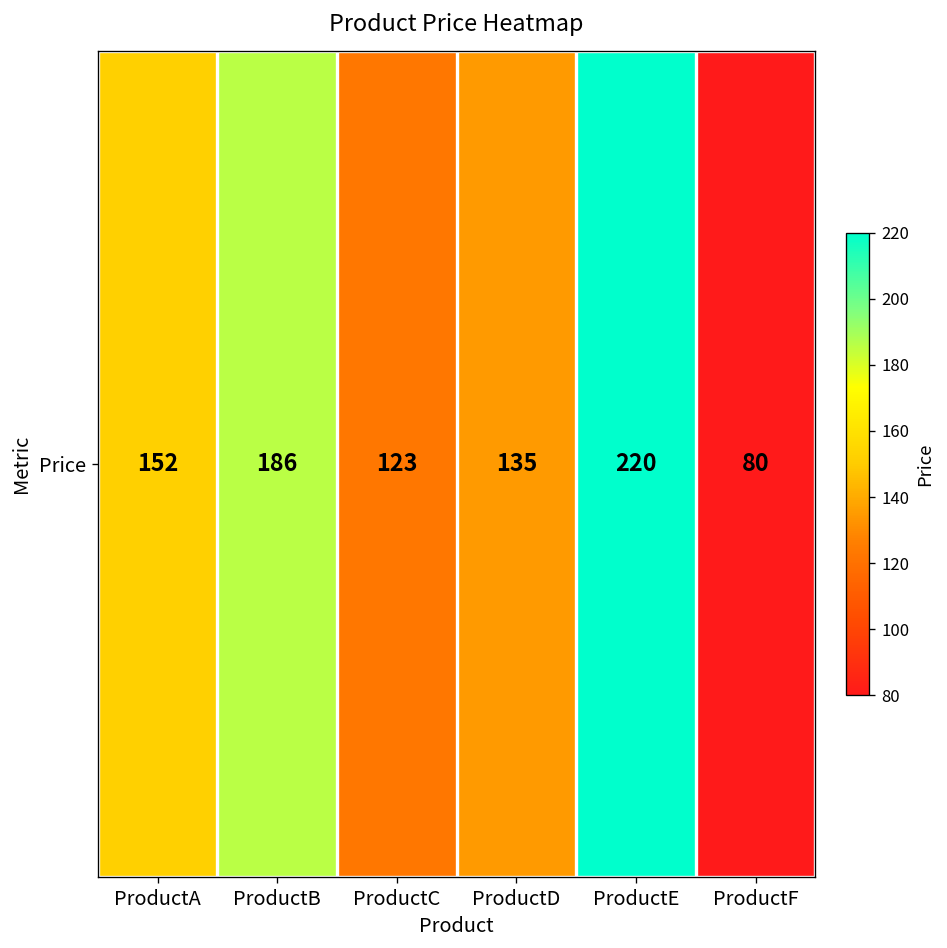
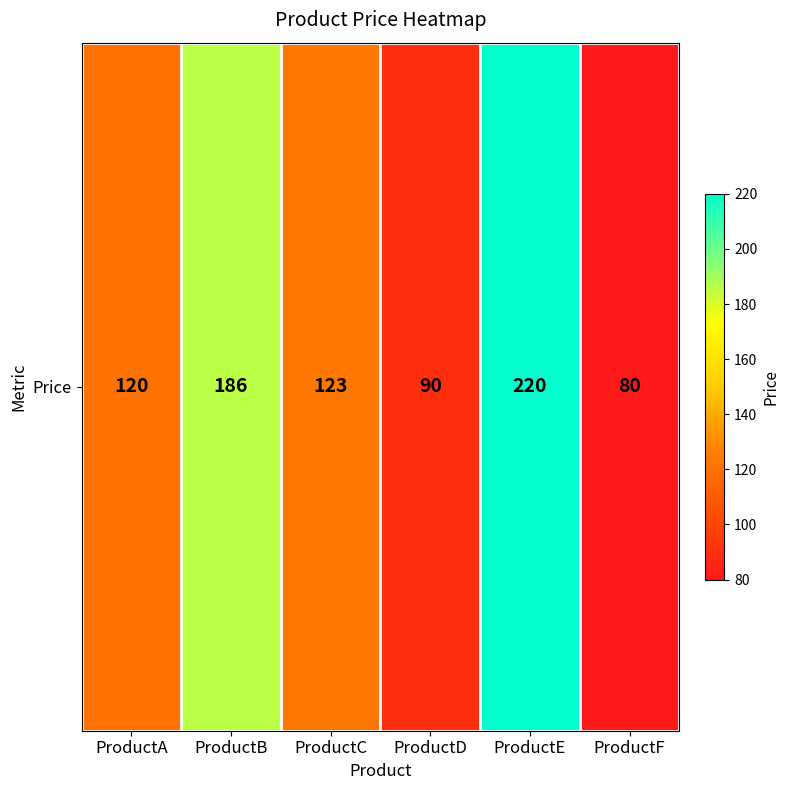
  {
    "Price": {
-     "ProductA": 152,
+     "ProductA": 120,
      "ProductB": 186,
      "ProductC": 123,
-     "ProductD": 135,
+     "ProductD": 90,
      "ProductE": 220,
      "ProductF": 80
    }
  }
